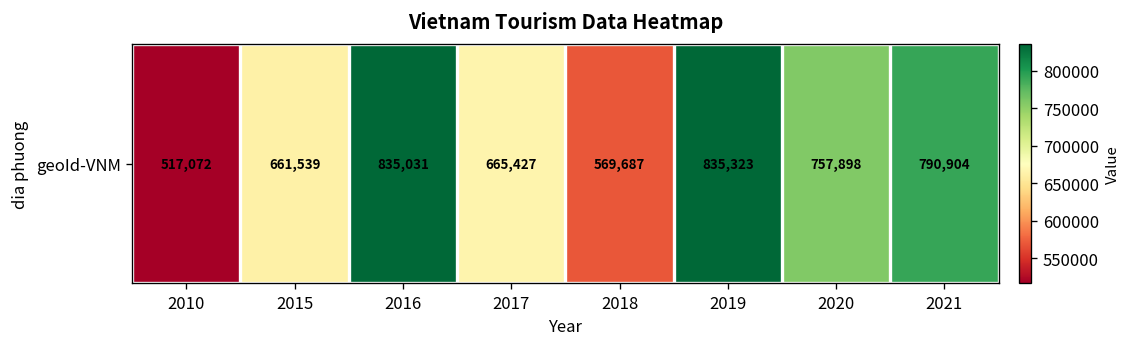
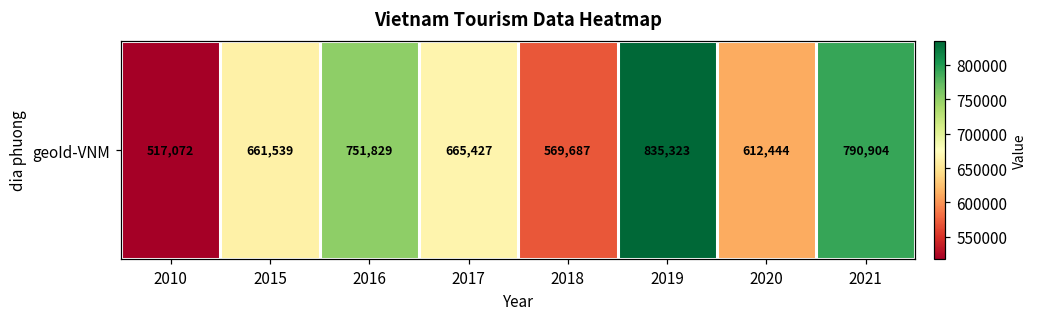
  {
    "geoId-VNM": {
      "2010": "517,072",
      "2015": "661,539",
-     "2016": "835,031",
+     "2016": "751,829",
      "2017": "665,427",
      "2018": "569,687",
      "2019": "835,323",
-     "2020": "757,898",
+     "2020": "612,444",
      "2021": "790,904"
    }
  }
